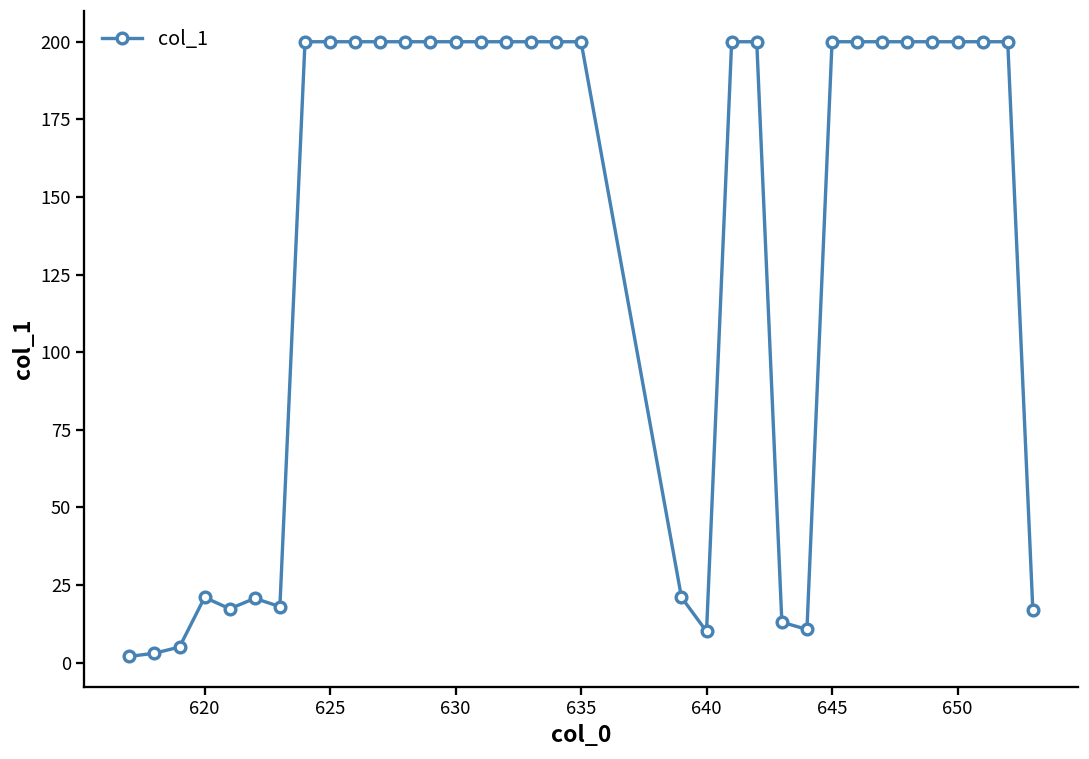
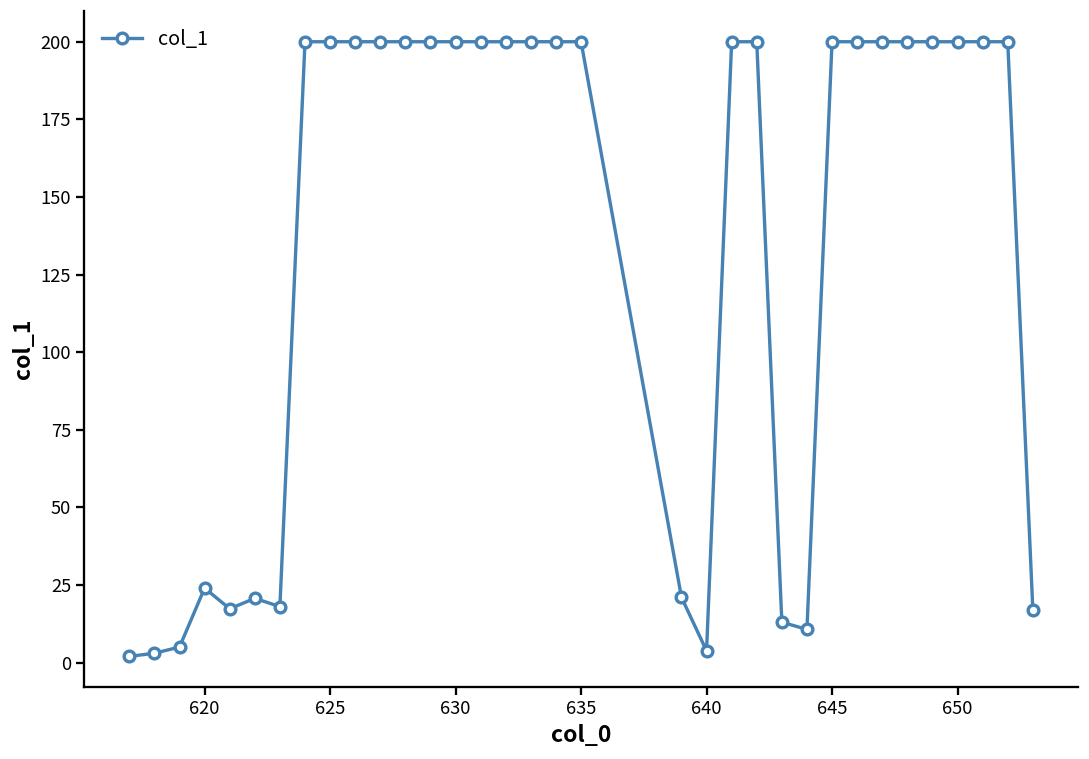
  {
-   "620": 21,
+   "620": 24,
    "625": 200,
    "630": 200,
    "635": 200,
-   "640": 10,
+   "640": 4,
    "645": 200,
    "650": 200
  }
